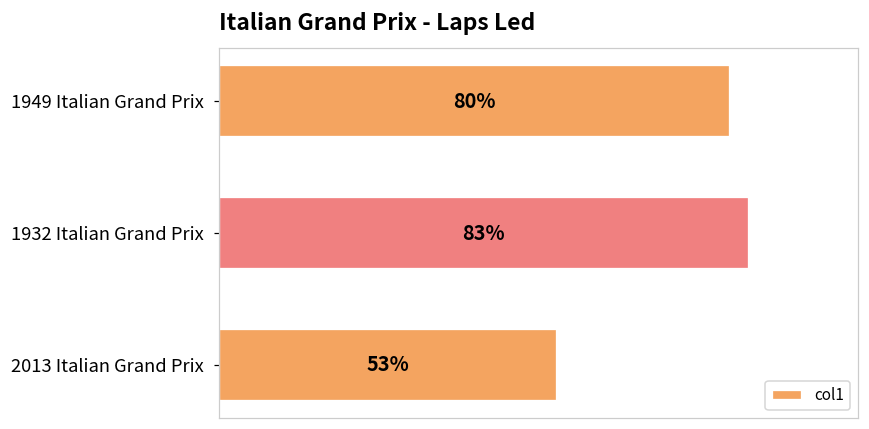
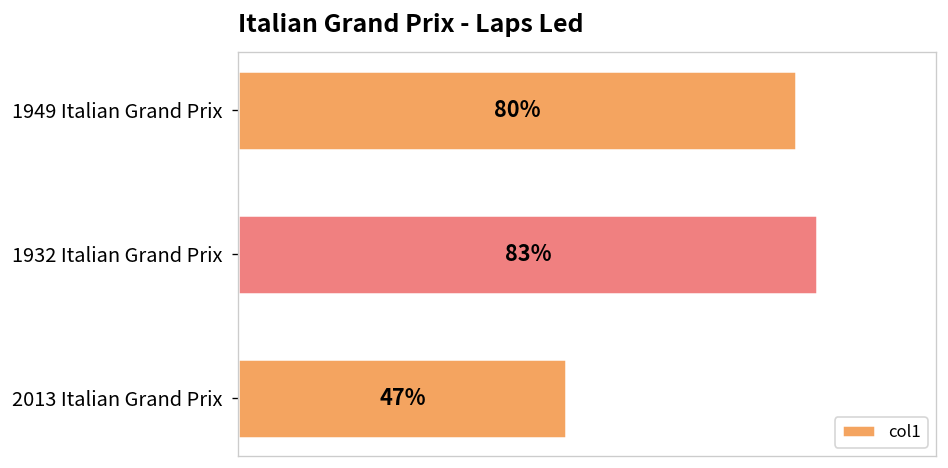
  {
    "1949 Italian Grand Prix": "80%",
    "1932 Italian Grand Prix": "83%",
-   "2013 Italian Grand Prix": "53%"
+   "2013 Italian Grand Prix": "47%"
  }
